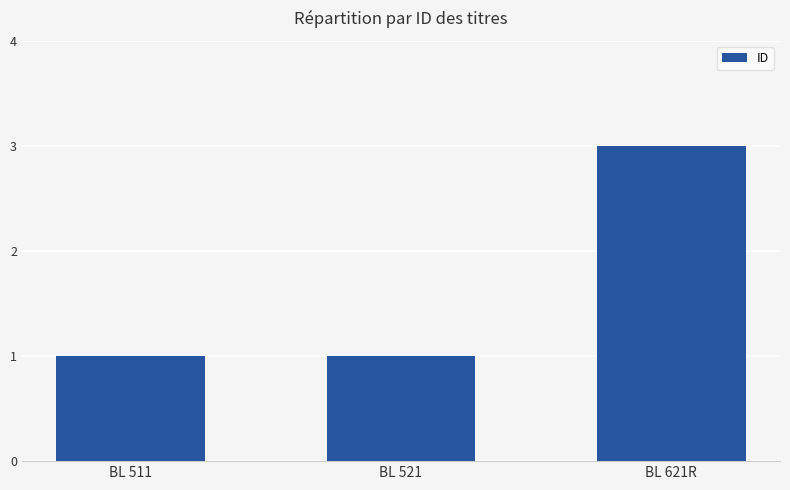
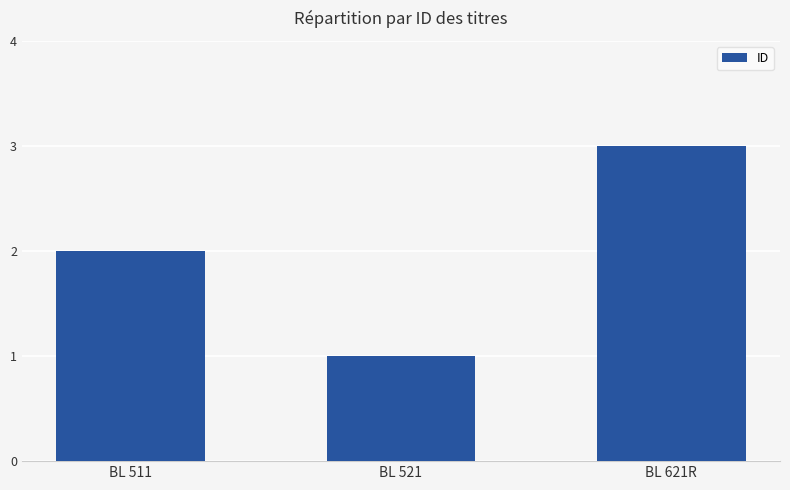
  {
-   "BL 511": 1,
+   "BL 511": 2,
    "BL 521": 1,
    "BL 621R": 3
  }
